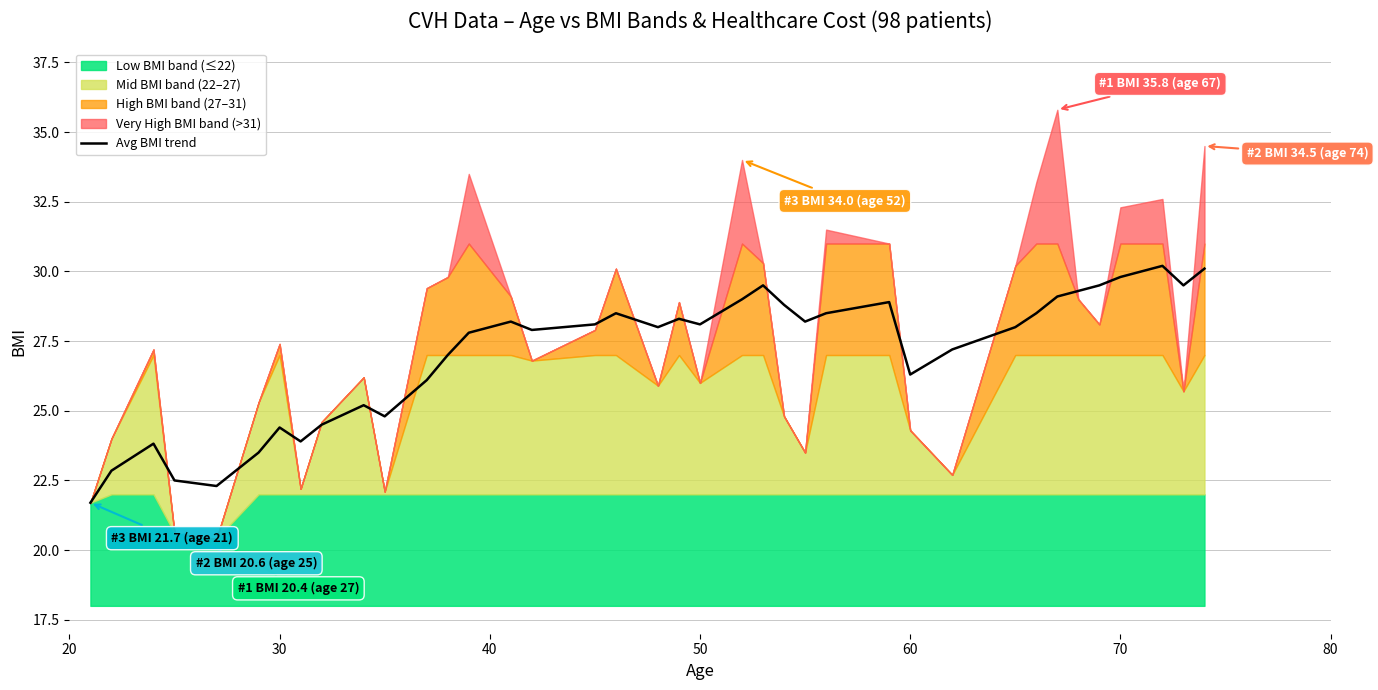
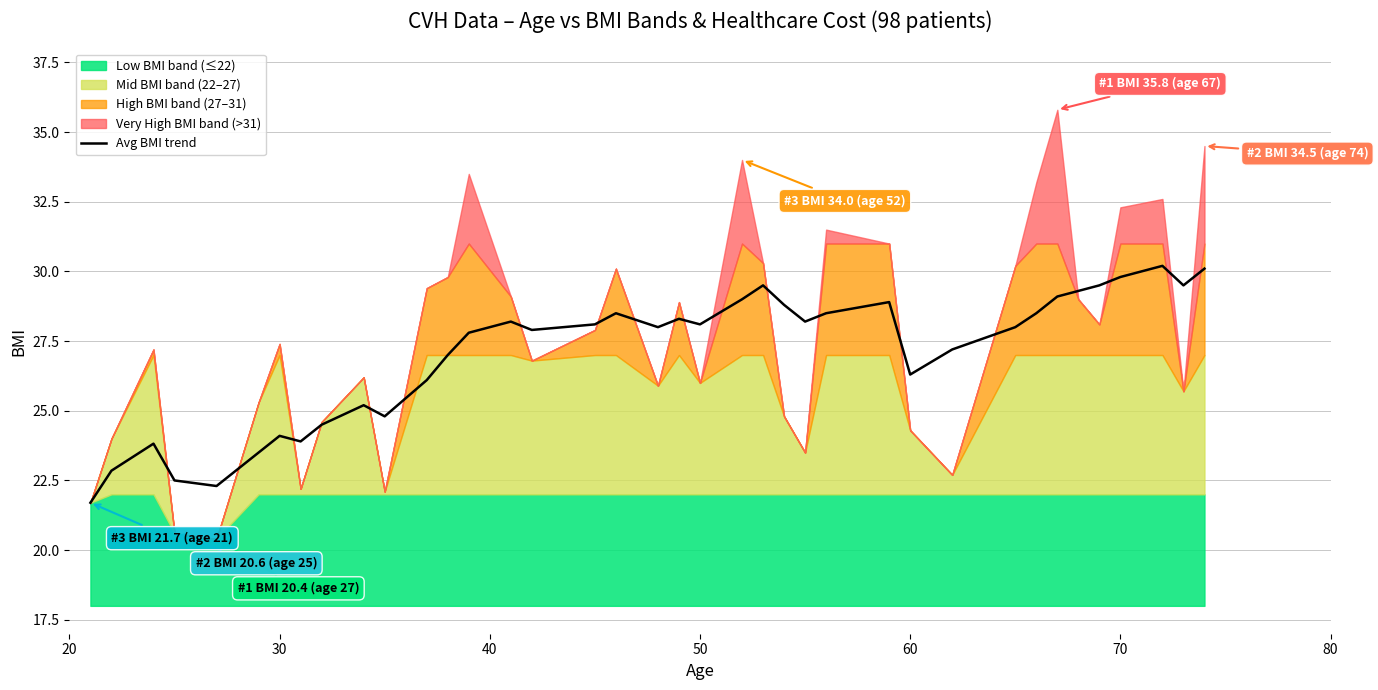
  {
    "Avg BMI trend": {
-     "30": 24.4,
+     "30": 24.1,
      "50": 28.1,
      "60": 26.3,
      "70": 29.8
    },
    "Low BMI band (≤22)": {
      "30": 22.0,
      "50": 22.0,
      "60": 22.0,
      "70": 22.0
    }
  }
